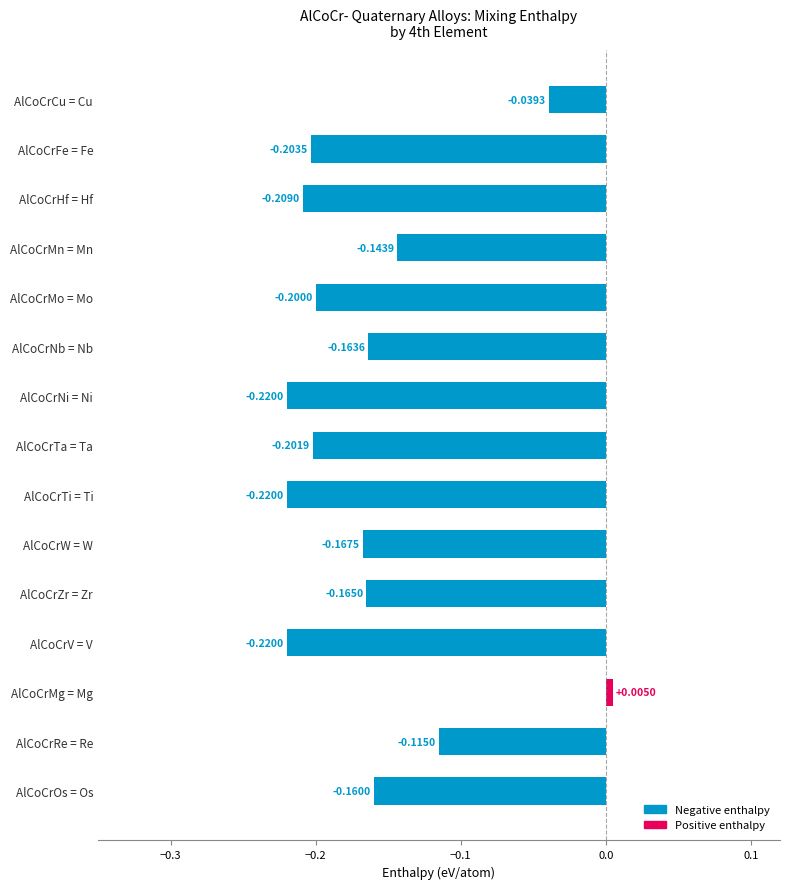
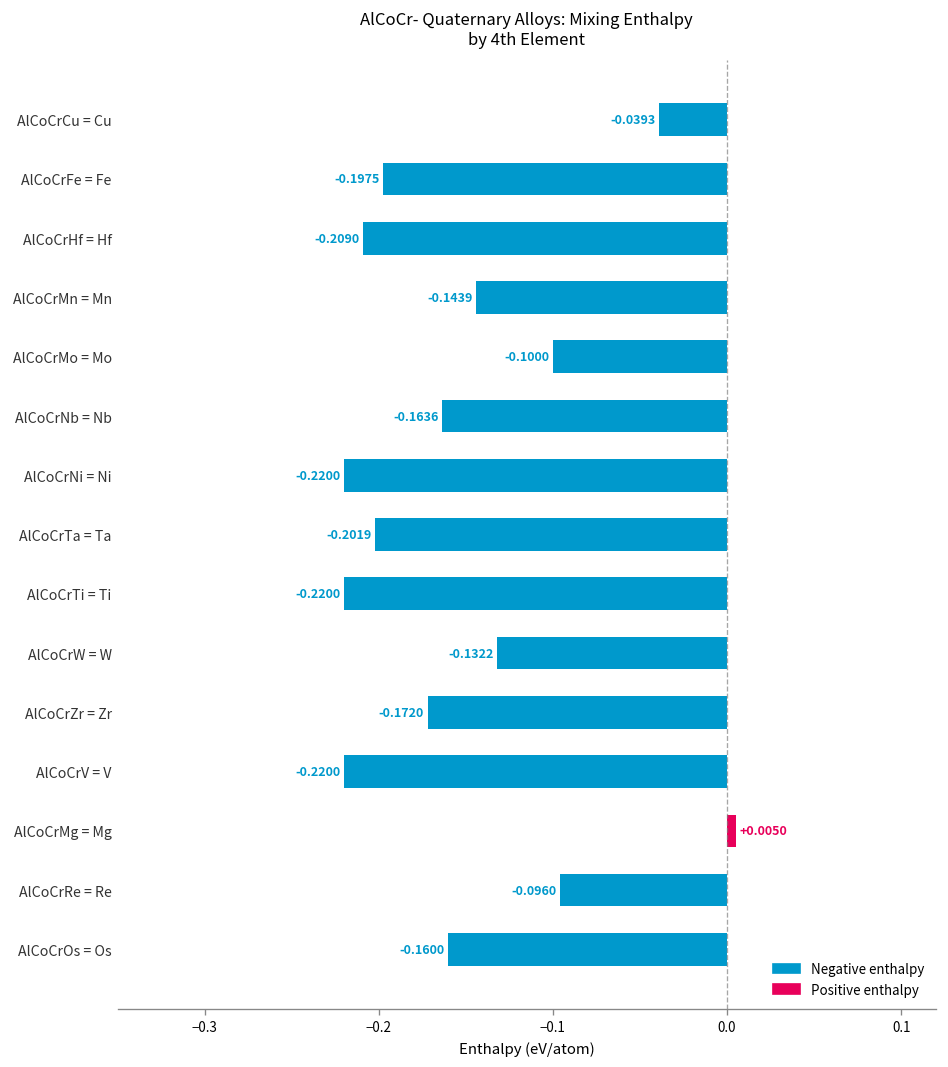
  {
    "AlCoCrCu = Cu": "-0.0393",
-   "AlCoCrFe = Fe": "-0.2035",
+   "AlCoCrFe = Fe": "-0.1975",
    "AlCoCrHf = Hf": "-0.2090",
    "AlCoCrMn = Mn": "-0.1439",
-   "AlCoCrMo = Mo": "-0.2000",
+   "AlCoCrMo = Mo": "-0.1000",
    "AlCoCrNb = Nb": "-0.1636",
    "AlCoCrNi = Ni": "-0.2200",
    "AlCoCrTa = Ta": "-0.2019",
    "AlCoCrTi = Ti": "-0.2200",
-   "AlCoCrW = W": "-0.1675",
-   "AlCoCrZr = Zr": "-0.1650",
+   "AlCoCrW = W": "-0.1322",
+   "AlCoCrZr = Zr": "-0.1720",
    "AlCoCrV = V": "-0.2200",
    "AlCoCrMg = Mg": "+0.0050",
-   "AlCoCrRe = Re": "-0.1150",
+   "AlCoCrRe = Re": "-0.0960",
    "AlCoCrOs = Os": "-0.1600"
  }
